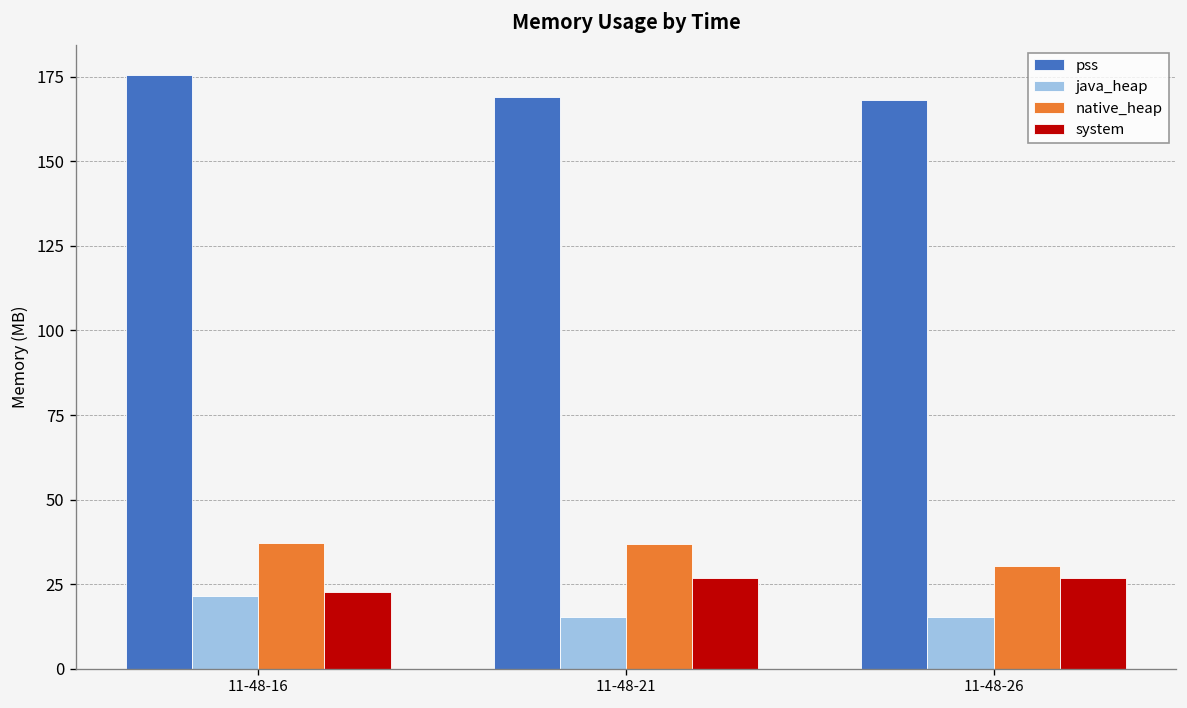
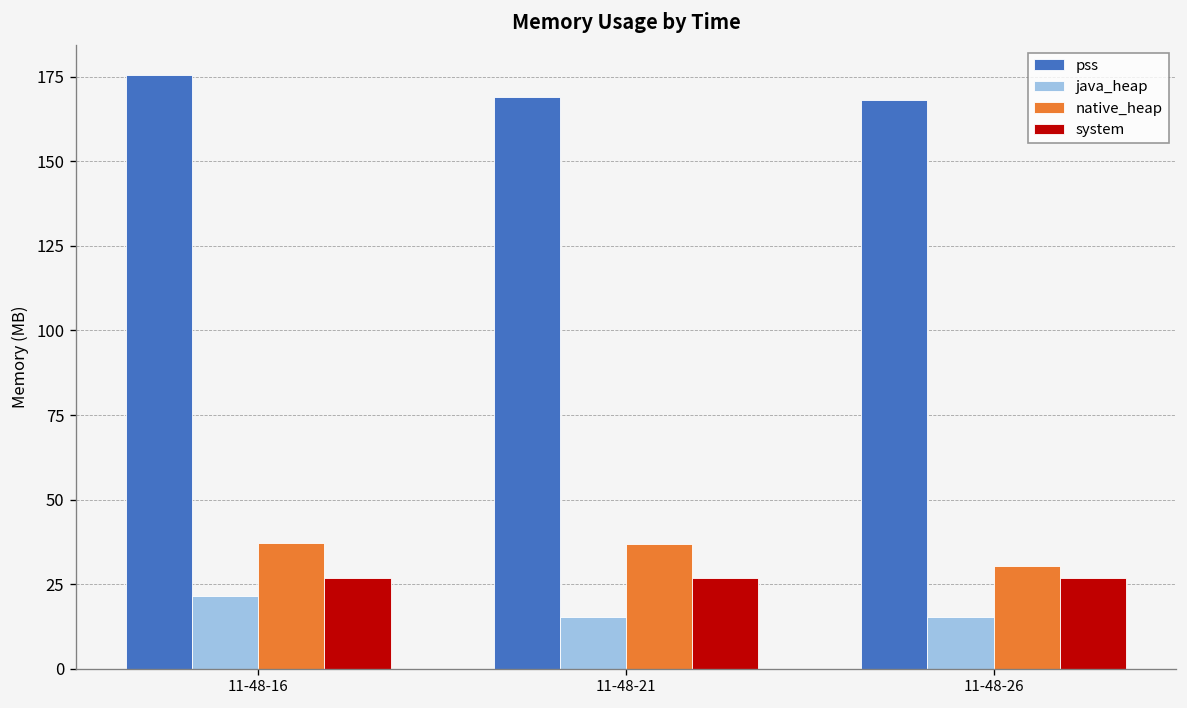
  {
    "pss": {
      "11-48-16": 175,
      "11-48-21": 169,
      "11-48-26": 168
    },
    "java_heap": {
      "11-48-16": 21,
      "11-48-21": 15,
      "11-48-26": 15
    },
    "native_heap": {
      "11-48-16": 37,
      "11-48-21": 37,
      "11-48-26": 30
    },
    "system": {
-     "11-48-16": 23,
+     "11-48-16": 27,
      "11-48-21": 27,
      "11-48-26": 27
    }
  }
